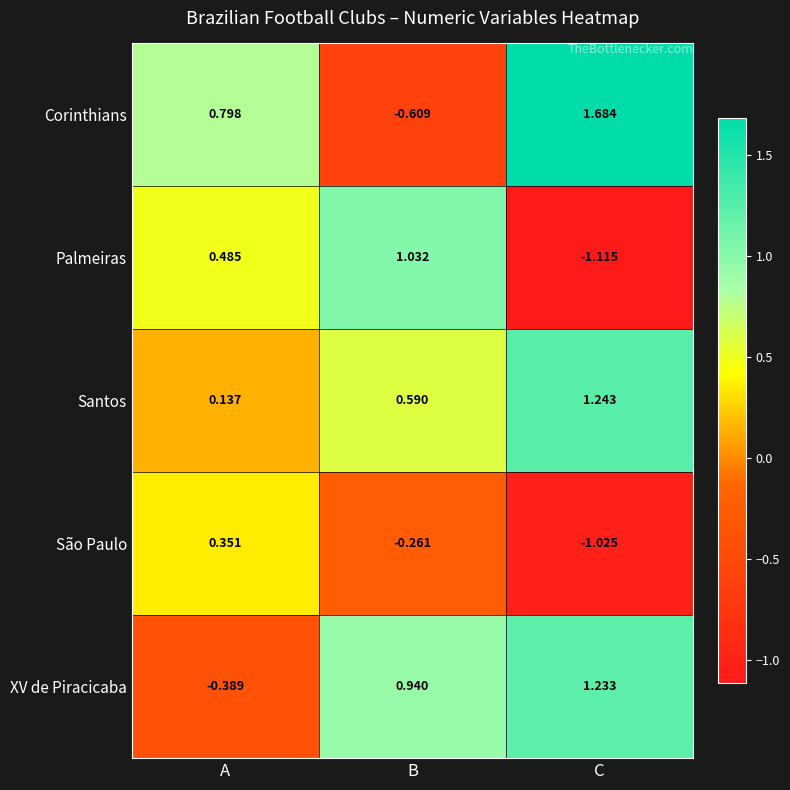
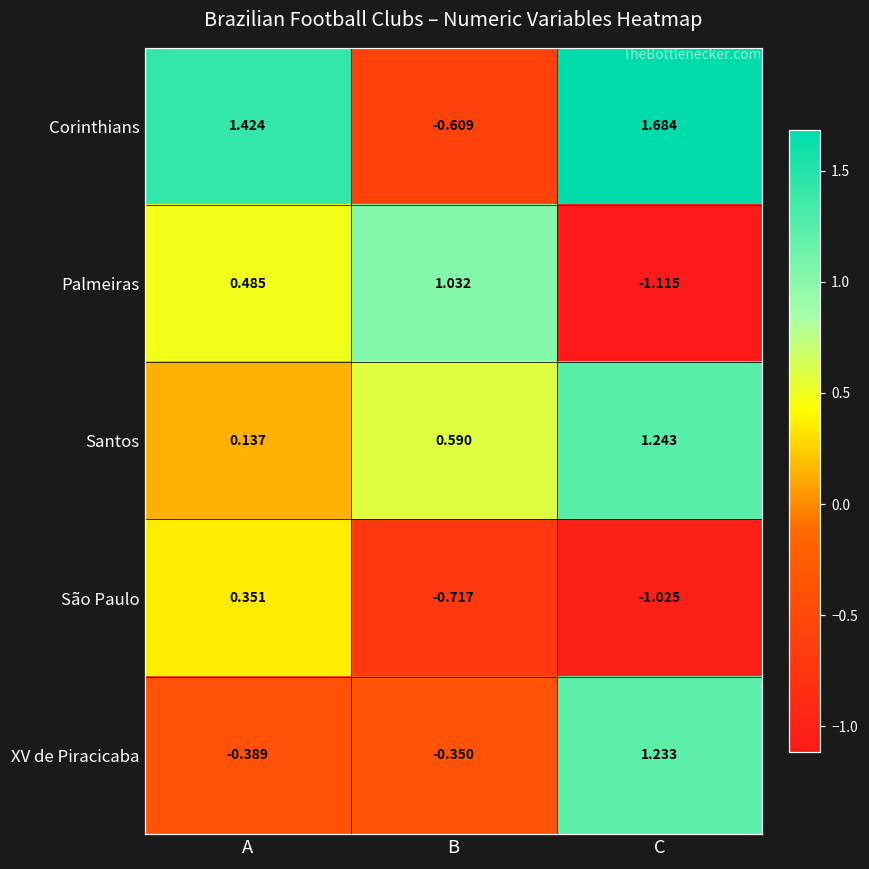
  {
    "Corinthians": {
-     "A": 0.798,
+     "A": 1.424,
      "B": -0.609
    },
    "Palmeiras": {
      "A": 0.485,
      "B": 1.032,
      "C": -1.115
    },
    "Santos": {
      "A": 0.137,
      "B": 0.590,
      "C": 1.243
    },
    "São Paulo": {
      "A": 0.351,
-     "B": -0.261,
+     "B": -0.717,
      "C": -1.025
    },
    "XV de Piracicaba": {
      "A": -0.389,
-     "B": 0.940,
+     "B": -0.350,
      "C": 1.233
    }
  }
